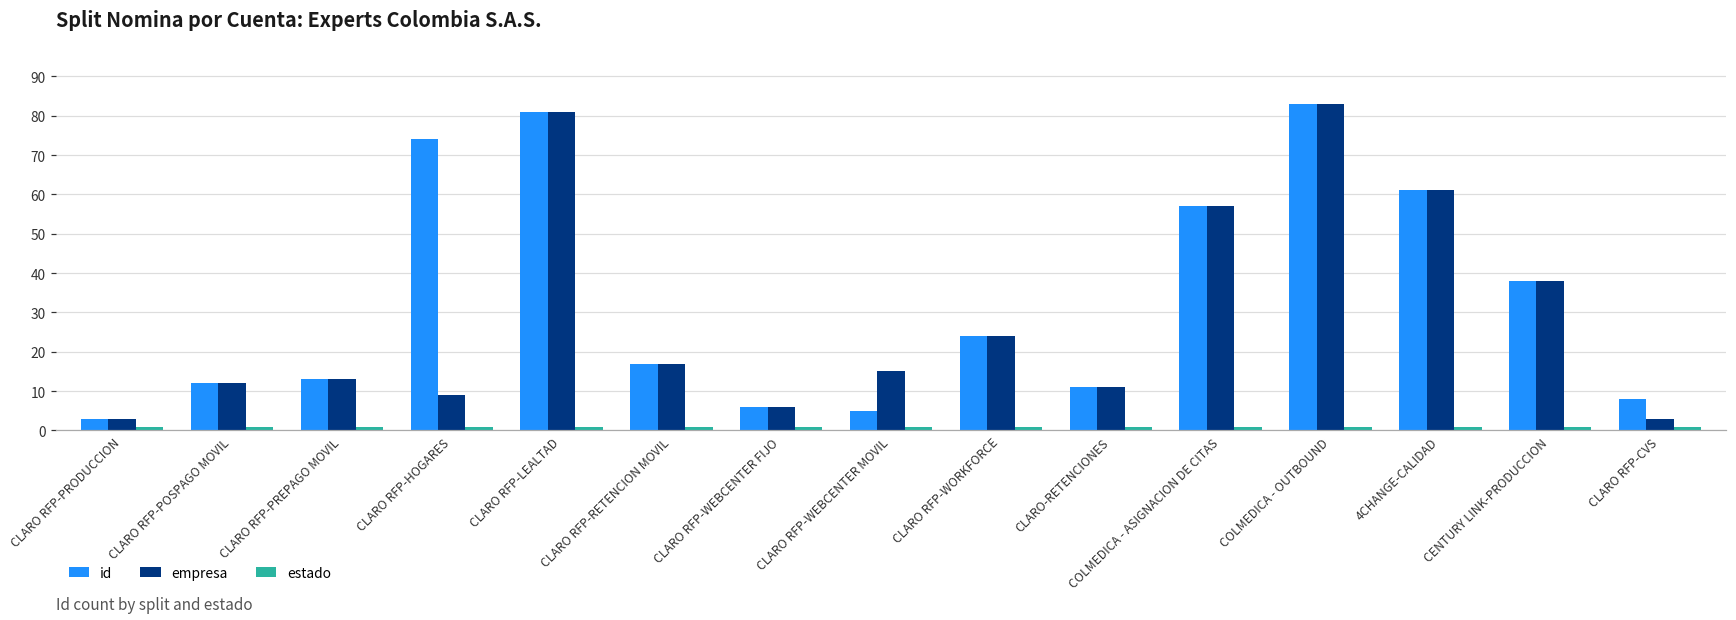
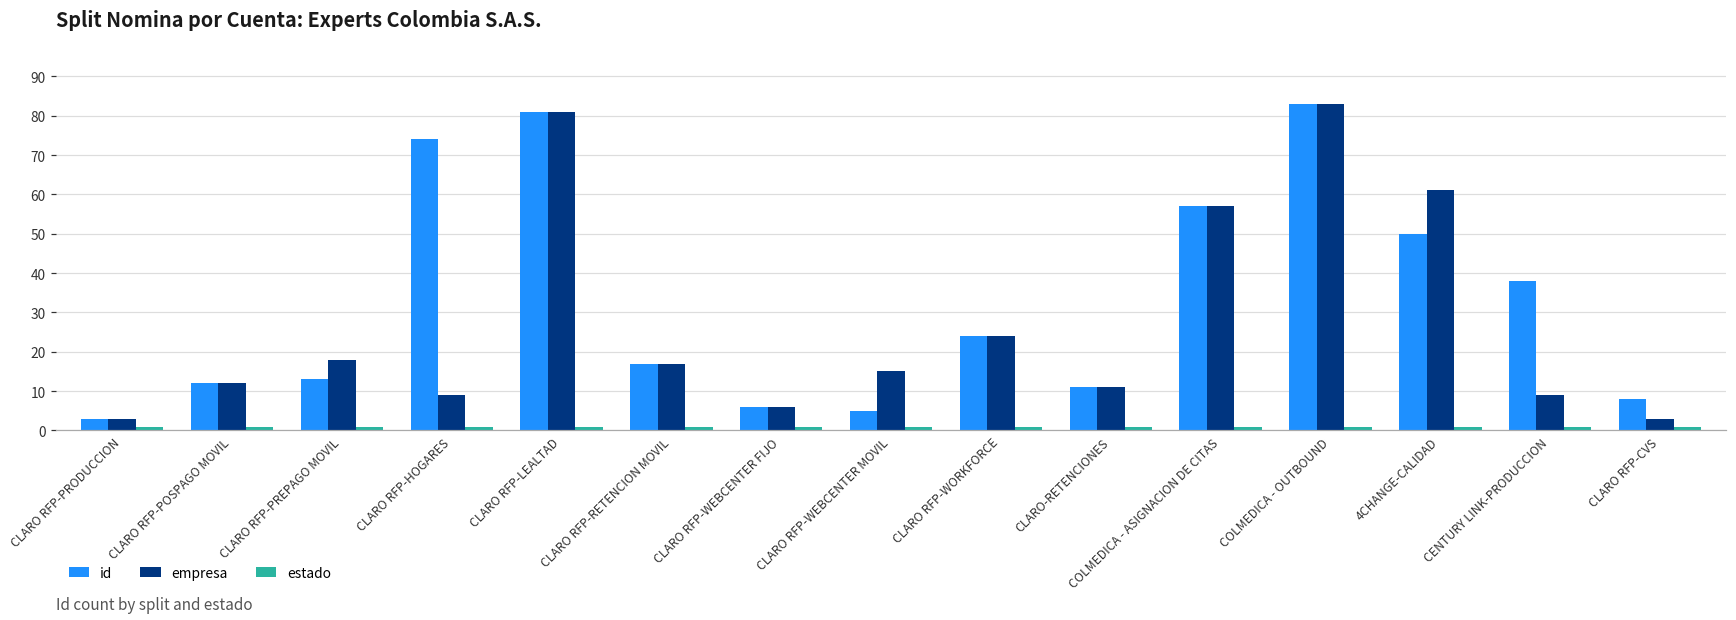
  {
    "id": {
      "CLARO RFP-PRODUCCION": 3,
      "CLARO RFP-POSPAGO MOVIL": 12,
      "CLARO RFP-PREPAGO MOVIL": 13,
      "CLARO RFP-HOGARES": 74,
      "CLARO RFP-LEALTAD": 81,
      "CLARO RFP-RETENCION MOVIL": 17,
      "CLARO RFP-WEBCENTER FIJO": 6,
      "CLARO RFP-WEBCENTER MOVIL": 5,
      "CLARO RFP-WORKFORCE": 24,
      "CLARO-RETENCIONES": 11,
      "COLMEDICA - ASIGNACION DE CITAS": 57,
      "COLMEDICA - OUTBOUND": 83,
-     "4CHANGE-CALIDAD": 61,
+     "4CHANGE-CALIDAD": 50,
      "CENTURY LINK-PRODUCCION": 38,
      "CLARO RFP-CVS": 8
    },
    "empresa": {
      "CLARO RFP-PRODUCCION": 3,
      "CLARO RFP-POSPAGO MOVIL": 12,
-     "CLARO RFP-PREPAGO MOVIL": 13,
+     "CLARO RFP-PREPAGO MOVIL": 18,
      "CLARO RFP-HOGARES": 9,
      "CLARO RFP-LEALTAD": 81,
      "CLARO RFP-RETENCION MOVIL": 17,
      "CLARO RFP-WEBCENTER FIJO": 6,
      "CLARO RFP-WEBCENTER MOVIL": 15,
      "CLARO RFP-WORKFORCE": 24,
      "CLARO-RETENCIONES": 11,
      "COLMEDICA - ASIGNACION DE CITAS": 57,
      "COLMEDICA - OUTBOUND": 83,
      "4CHANGE-CALIDAD": 61,
-     "CENTURY LINK-PRODUCCION": 38,
+     "CENTURY LINK-PRODUCCION": 9,
      "CLARO RFP-CVS": 3
    },
    "estado": {
      "CLARO RFP-PRODUCCION": 1,
      "CLARO RFP-POSPAGO MOVIL": 1,
      "CLARO RFP-PREPAGO MOVIL": 1,
      "CLARO RFP-HOGARES": 1,
      "CLARO RFP-LEALTAD": 1,
      "CLARO RFP-RETENCION MOVIL": 1,
      "CLARO RFP-WEBCENTER FIJO": 1,
      "CLARO RFP-WEBCENTER MOVIL": 1,
      "CLARO RFP-WORKFORCE": 1,
      "CLARO-RETENCIONES": 1,
      "COLMEDICA - ASIGNACION DE CITAS": 1,
      "COLMEDICA - OUTBOUND": 1,
      "4CHANGE-CALIDAD": 1,
      "CENTURY LINK-PRODUCCION": 1,
      "CLARO RFP-CVS": 1
    }
  }
